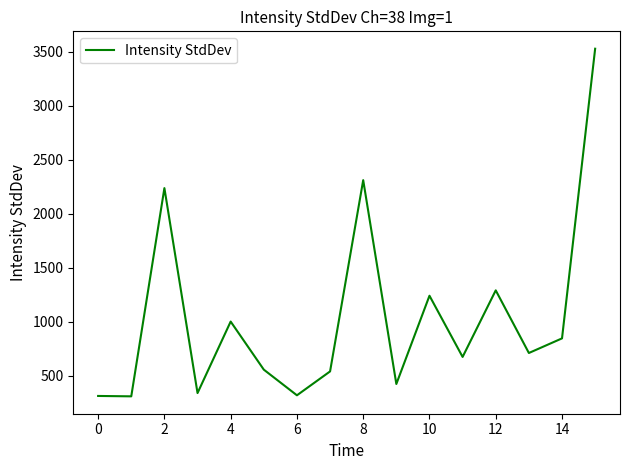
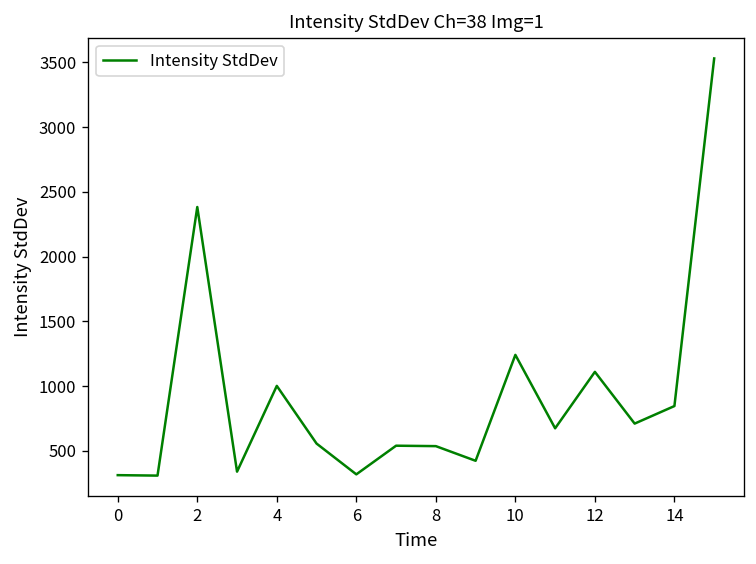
  {
    "0": 310,
-   "2": 2240,
+   "2": 2380,
    "4": 1000,
    "6": 320,
-   "8": 2310,
+   "8": 540,
    "10": 1240,
-   "12": 1290,
+   "12": 1110,
    "14": 850
  }
